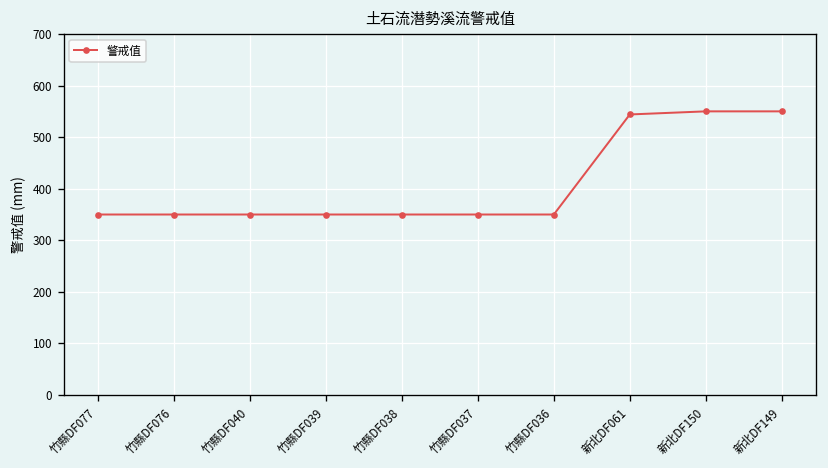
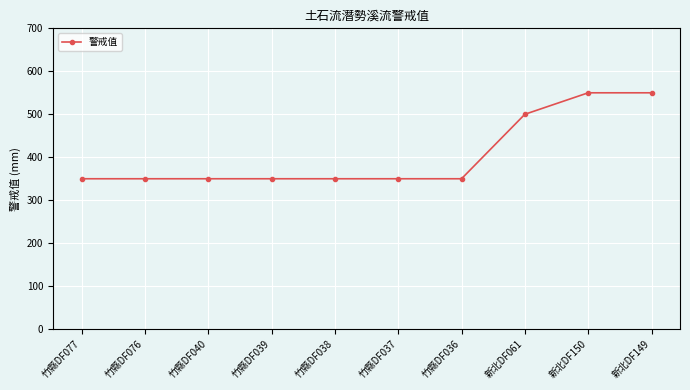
  {
    "竹縣DF077": 350,
    "竹縣DF076": 350,
    "竹縣DF040": 350,
    "竹縣DF039": 350,
    "竹縣DF038": 350,
    "竹縣DF037": 350,
    "竹縣DF036": 350,
-   "新北DF061": 540,
+   "新北DF061": 500,
    "新北DF150": 550,
    "新北DF149": 550
  }
